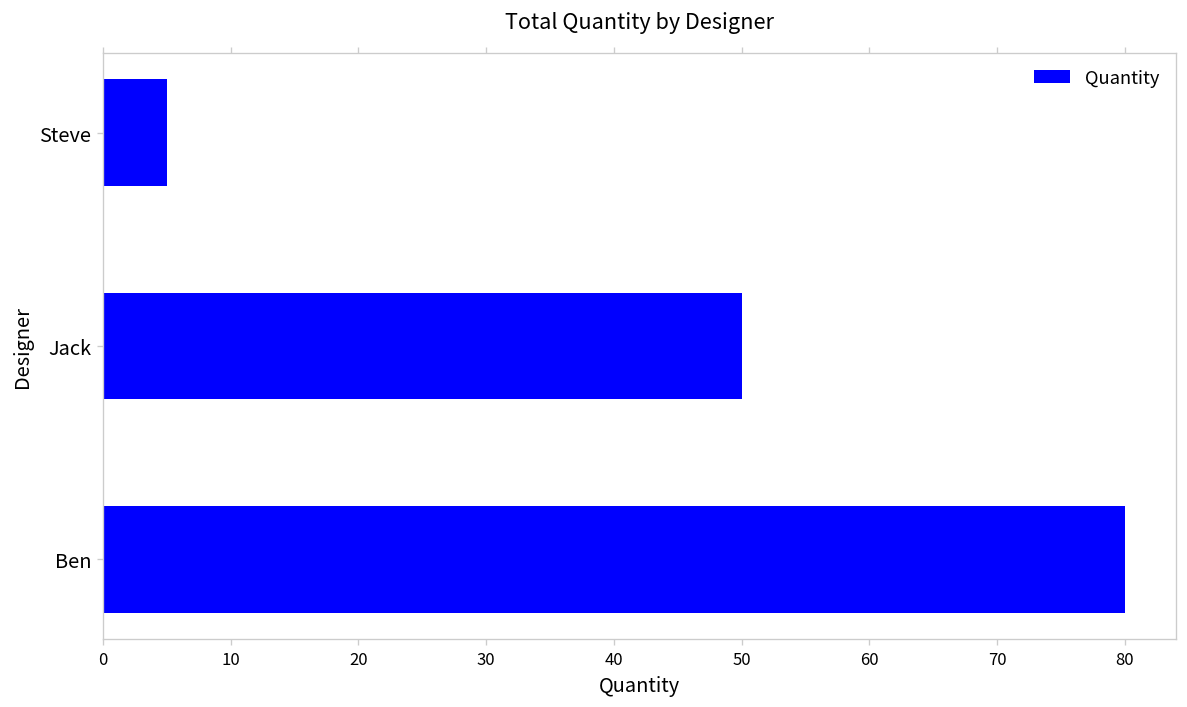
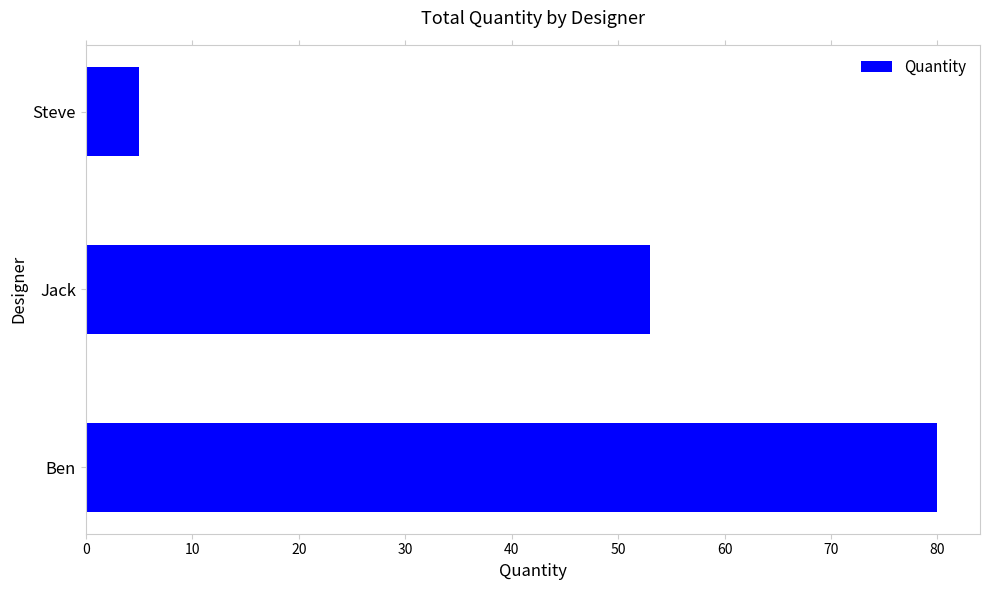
  {
    "Steve": 5,
-   "Jack": 50,
+   "Jack": 53,
    "Ben": 80
  }
